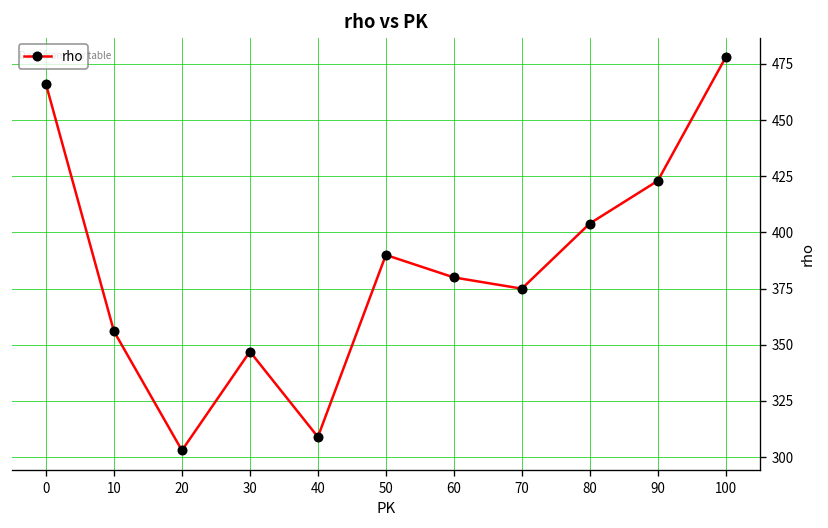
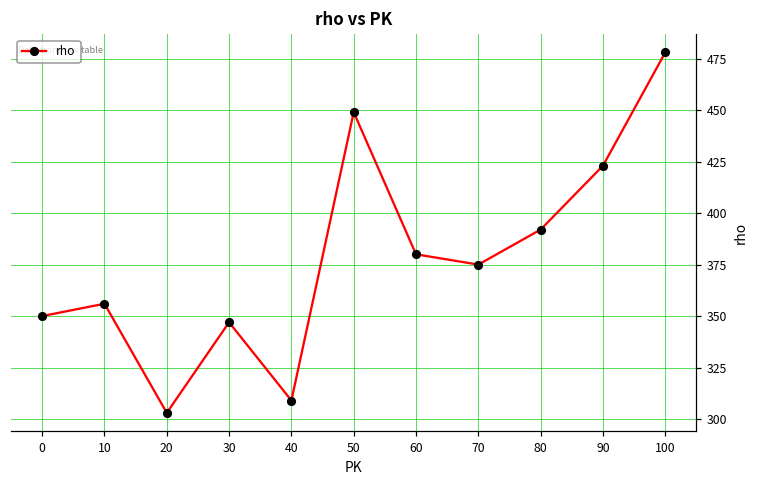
  {
-   "0": 466,
+   "0": 350,
    "10": 356,
    "20": 303,
    "30": 347,
    "40": 309,
-   "50": 390,
+   "50": 449,
    "60": 380,
    "70": 375,
-   "80": 404,
+   "80": 392,
    "90": 423,
    "100": 478
  }
